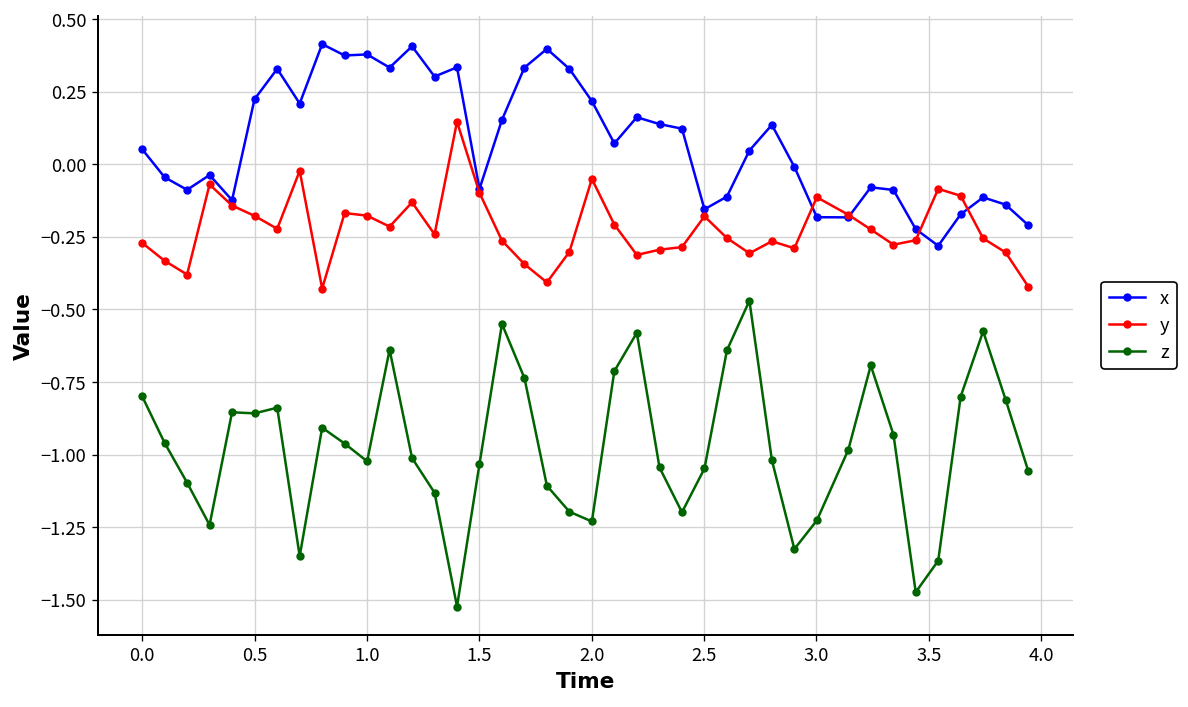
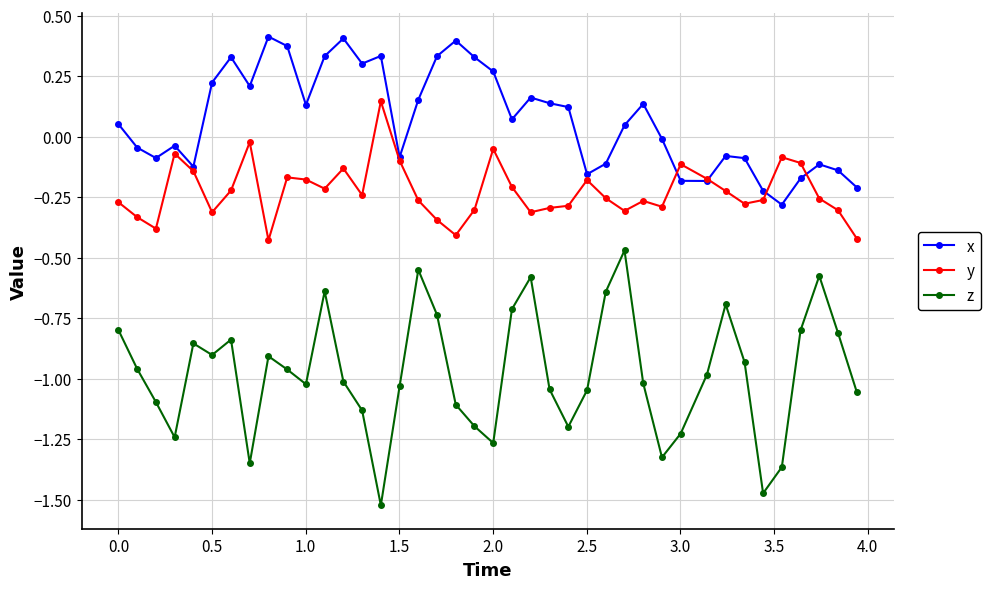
  {
    "x": {
      "0.0": 0.05,
      "0.5": 0.22,
-     "1.0": 0.38,
+     "1.0": 0.13,
      "1.5": -0.08,
-     "2.0": 0.22
+     "2.0": 0.27
    },
    "y": {
      "0.0": -0.27,
-     "0.5": -0.18,
+     "0.5": -0.31,
      "1.0": -0.18,
      "1.5": -0.10,
      "2.0": -0.05
    },
    "z": {
      "0.0": -0.80,
-     "0.5": -0.86,
+     "0.5": -0.90,
      "1.0": -1.02,
      "1.5": -1.03,
-     "2.0": -1.23
+     "2.0": -1.27
    }
  }
